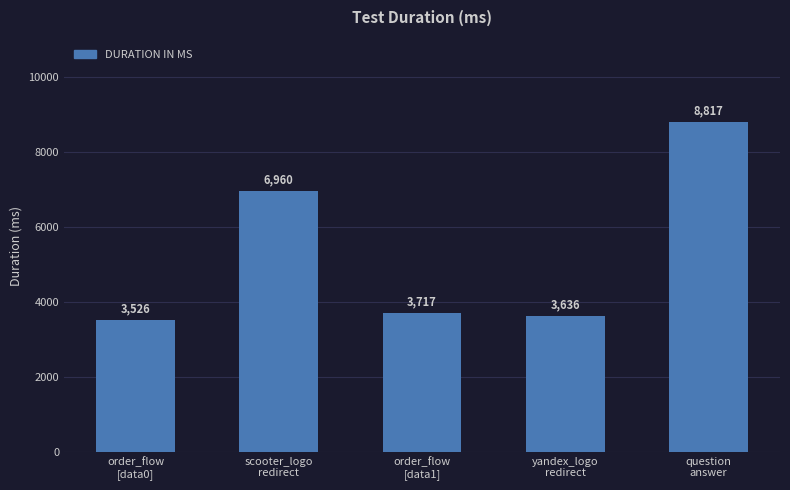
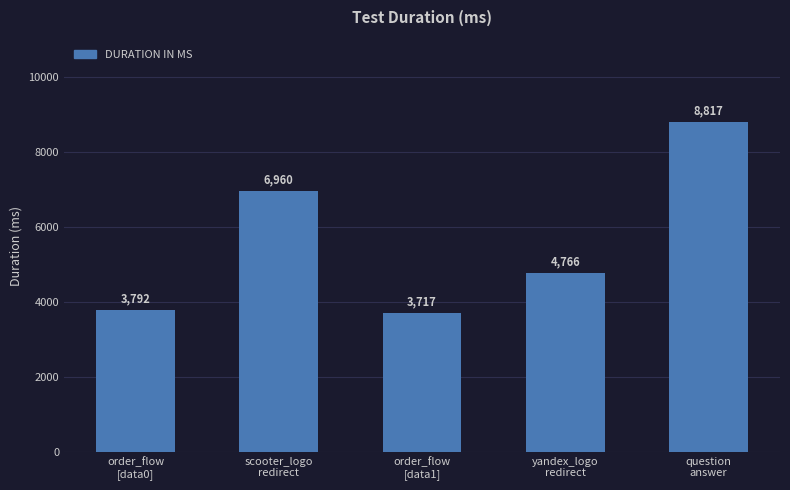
  {
-   "order_flow [data0]": "3,526",
+   "order_flow [data0]": "3,792",
    "scooter_logo redirect": "6,960",
    "order_flow [data1]": "3,717",
-   "yandex_logo redirect": "3,636",
+   "yandex_logo redirect": "4,766",
    "question answer": "8,817"
  }
